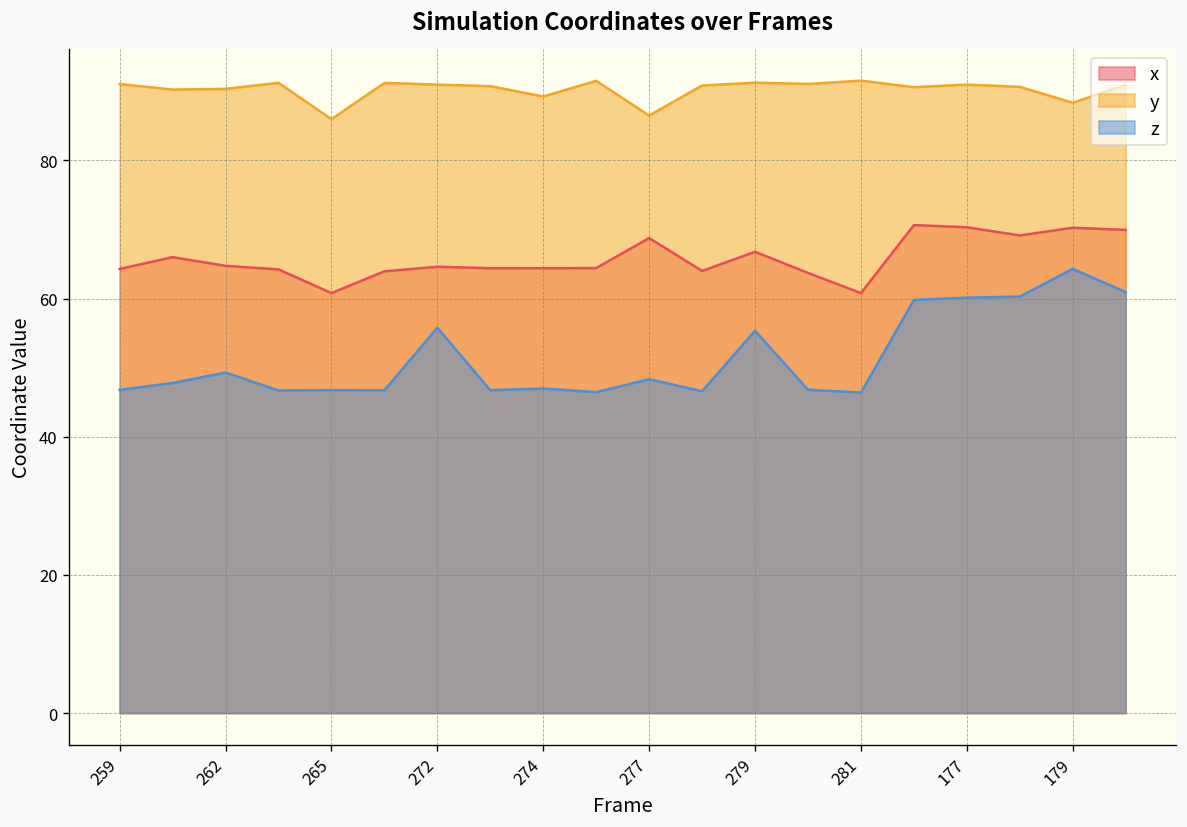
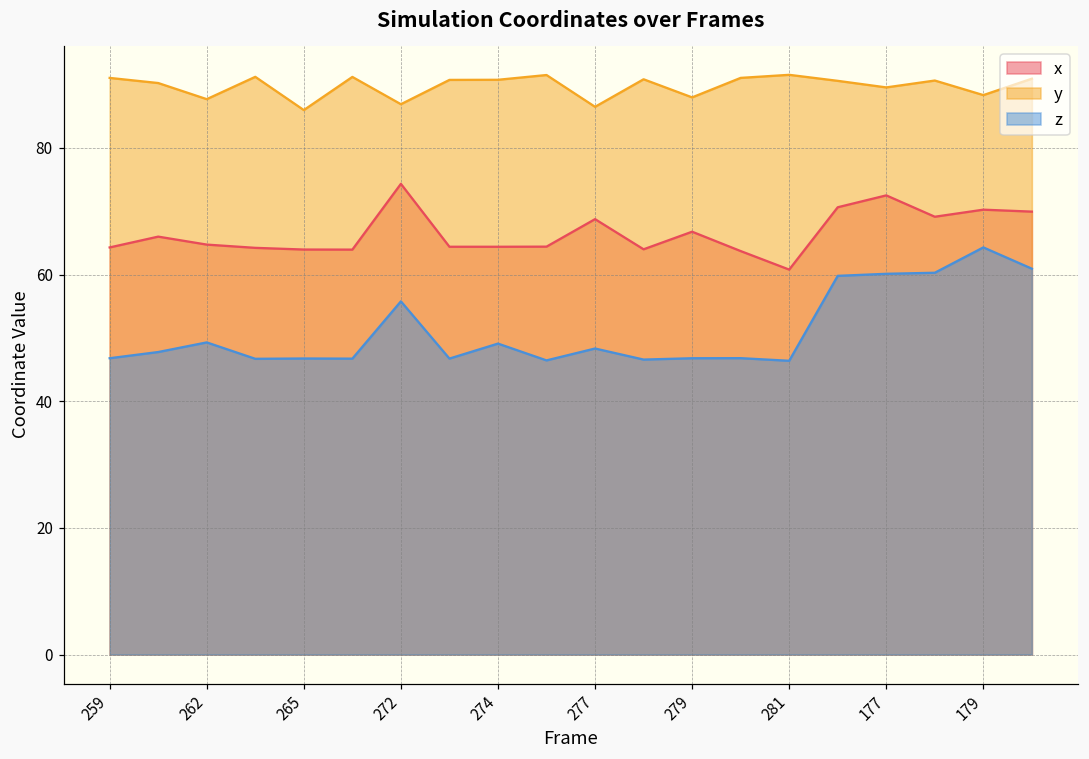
  {
    "x": {
      "259": 64,
      "262": 65,
-     "265": 61,
-     "272": 65,
+     "265": 64,
+     "272": 74,
      "274": 64,
      "277": 69,
      "279": 67,
      "281": 61,
-     "177": 70,
+     "177": 73,
      "179": 70
    },
    "y": {
      "259": 91,
-     "262": 90,
+     "262": 88,
      "265": 86,
-     "272": 91,
-     "274": 89,
+     "272": 87,
+     "274": 91,
      "277": 86,
-     "279": 91,
+     "279": 88,
      "281": 92,
-     "177": 91,
+     "177": 90,
      "179": 88
    },
    "z": {
      "259": 47,
      "262": 49,
      "265": 47,
      "272": 56,
-     "274": 47,
+     "274": 49,
      "277": 48,
-     "279": 55,
+     "279": 47,
      "281": 46,
      "177": 60,
      "179": 64
    }
  }
